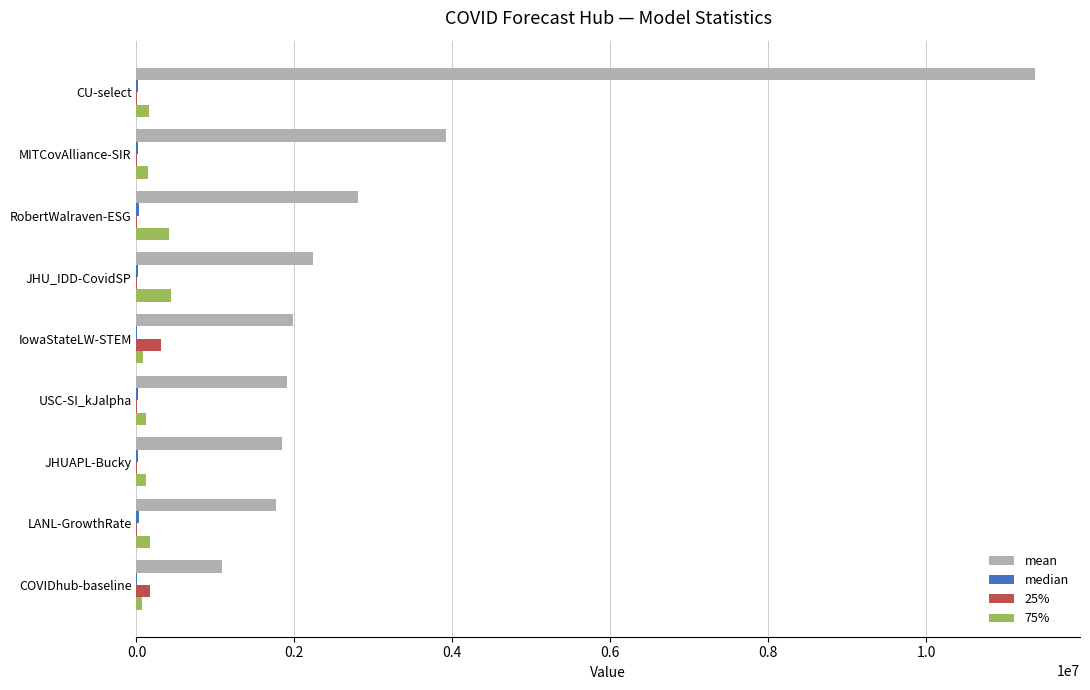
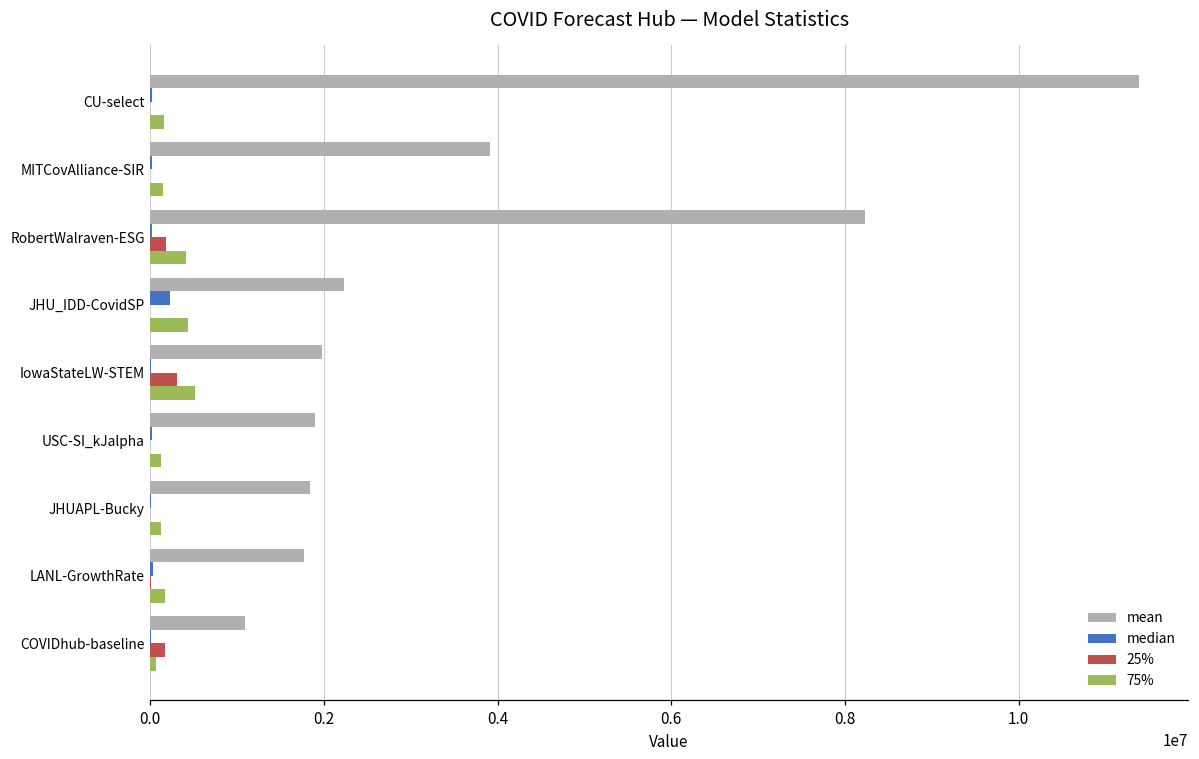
  {
    "mean": {
      "CU-select": 11400000,
      "MITCovAlliance-SIR": 3900000,
-     "RobertWalraven-ESG": 2800000,
+     "RobertWalraven-ESG": 8200000,
      "JHU_IDD-CovidSP": 2200000,
      "IowaStateLW-STEM": 2000000,
      "USC-SI_kJalpha": 1900000,
      "JHUAPL-Bucky": 1800000,
      "LANL-GrowthRate": 1800000,
      "COVIDhub-baseline": 1100000
    },
    "median": {
-     "JHU_IDD-CovidSP": 0
+     "JHU_IDD-CovidSP": 200000
    },
    "25%": {
-     "RobertWalraven-ESG": 0,
+     "RobertWalraven-ESG": 200000,
      "IowaStateLW-STEM": 300000,
      "COVIDhub-baseline": 200000
    },
    "75%": {
      "CU-select": 200000,
      "MITCovAlliance-SIR": 100000,
      "RobertWalraven-ESG": 400000,
      "JHU_IDD-CovidSP": 400000,
-     "IowaStateLW-STEM": 100000,
+     "IowaStateLW-STEM": 500000,
      "USC-SI_kJalpha": 100000,
      "JHUAPL-Bucky": 100000,
      "LANL-GrowthRate": 200000,
      "COVIDhub-baseline": 100000
    }
  }
